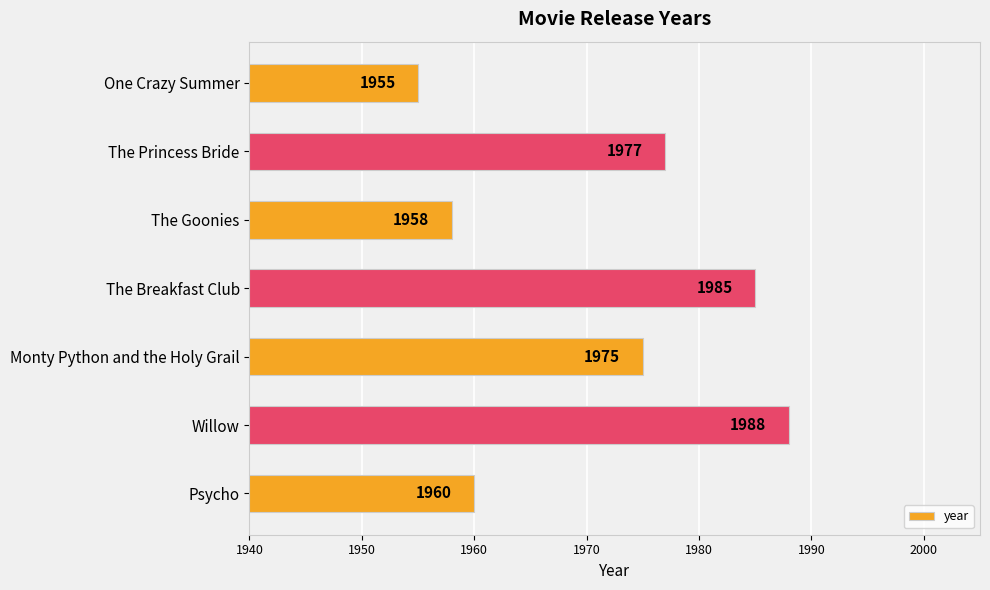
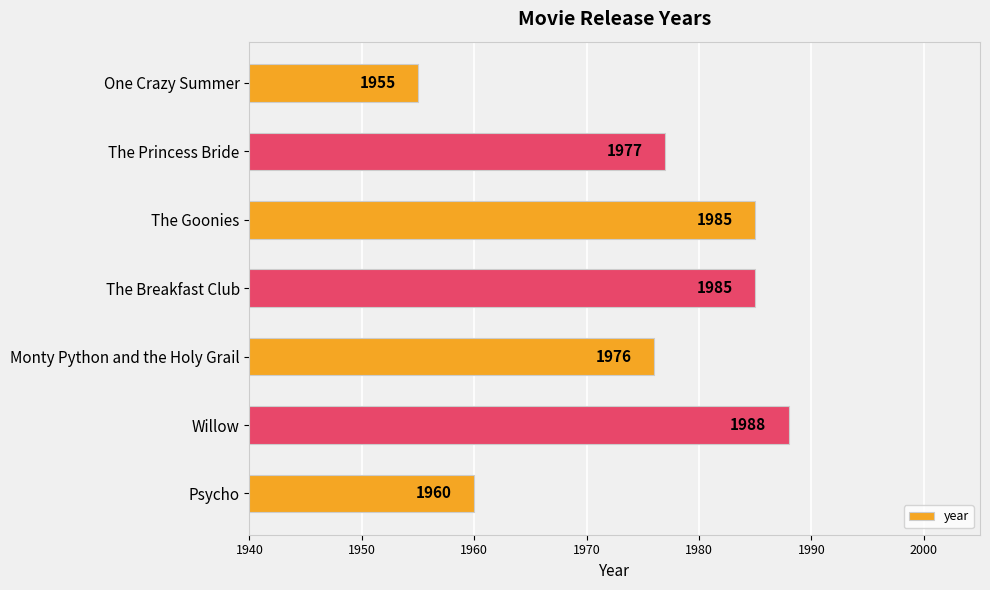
  {
    "One Crazy Summer": 1955,
    "The Princess Bride": 1977,
-   "The Goonies": 1958,
+   "The Goonies": 1985,
    "The Breakfast Club": 1985,
-   "Monty Python and the Holy Grail": 1975,
+   "Monty Python and the Holy Grail": 1976,
    "Willow": 1988,
    "Psycho": 1960
  }
